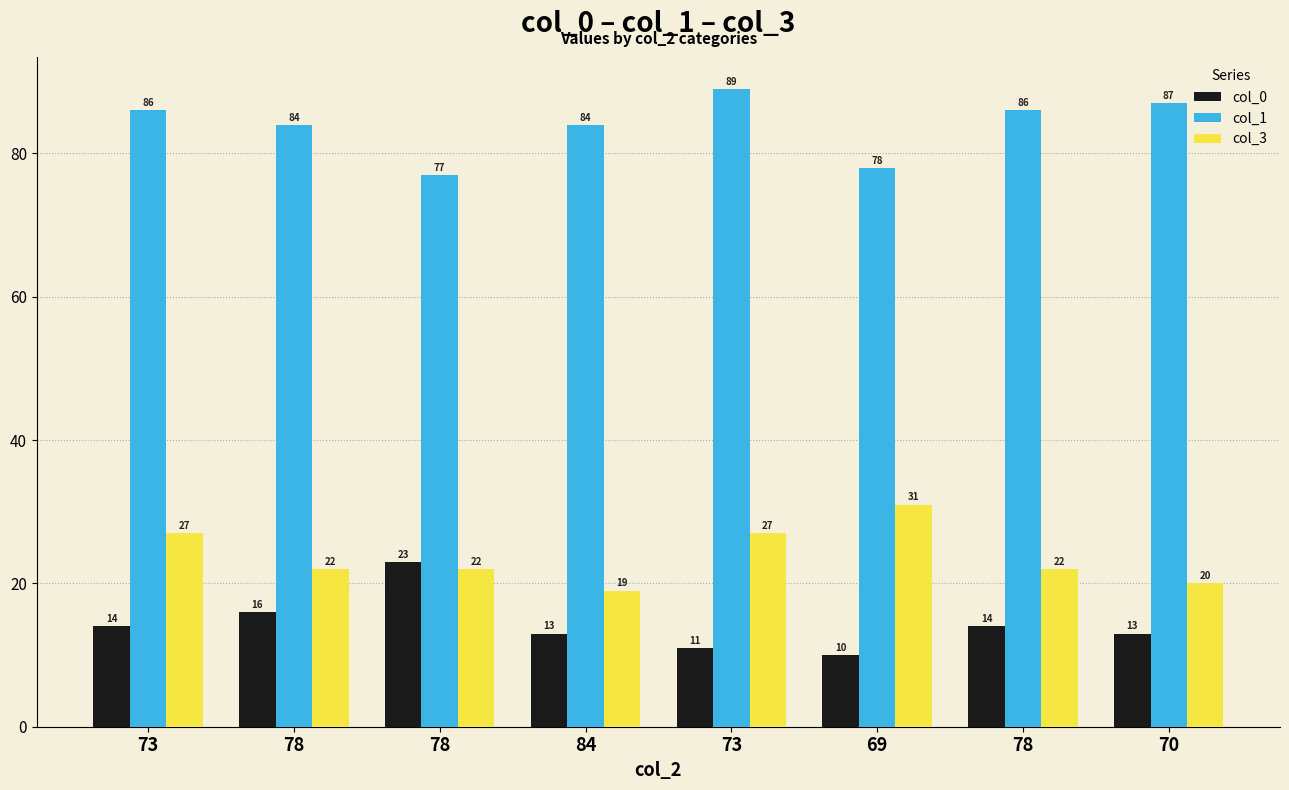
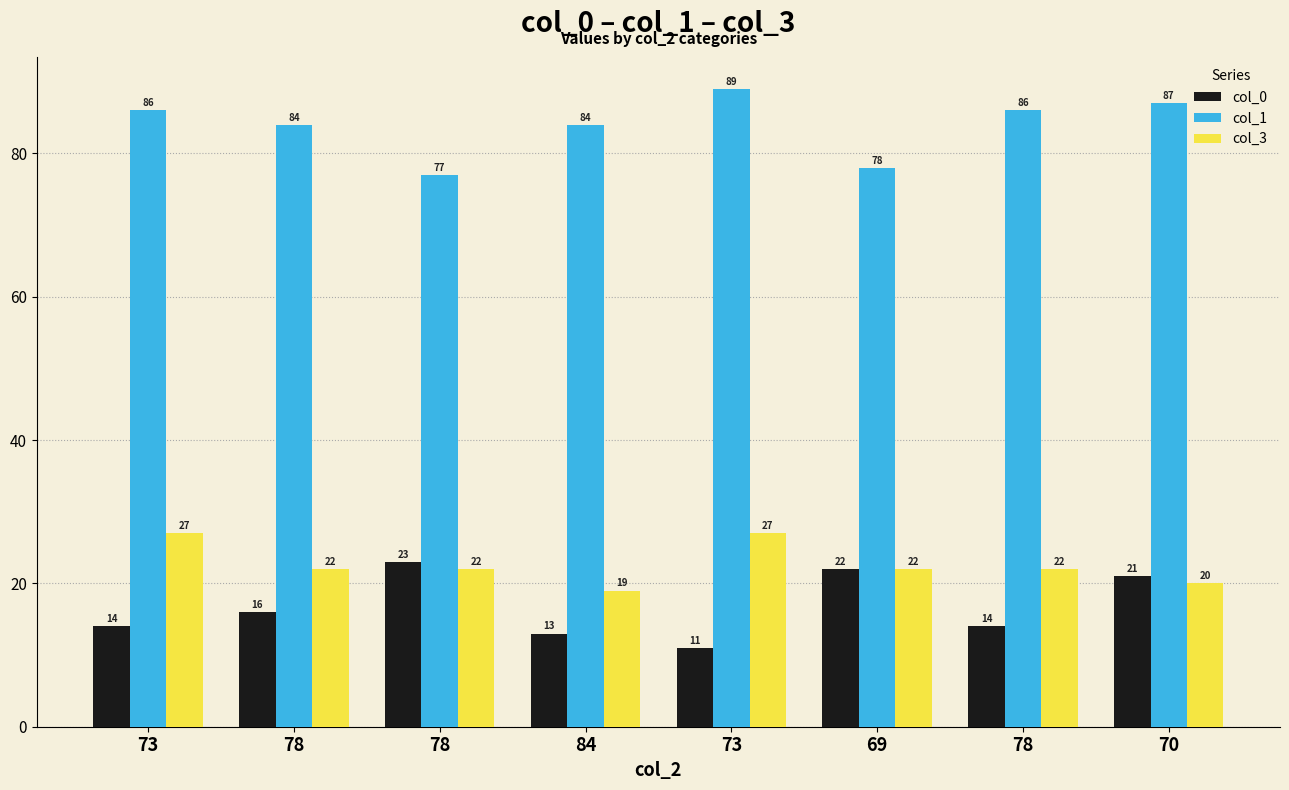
  {
    "col_0": {
      "84": 13,
-     "69": 10,
-     "70": 13
+     "69": 22,
+     "70": 21
    },
    "col_1": {
      "84": 84,
      "69": 78,
      "70": 87
    },
    "col_3": {
      "84": 19,
-     "69": 31,
+     "69": 22,
      "70": 20
    }
  }
